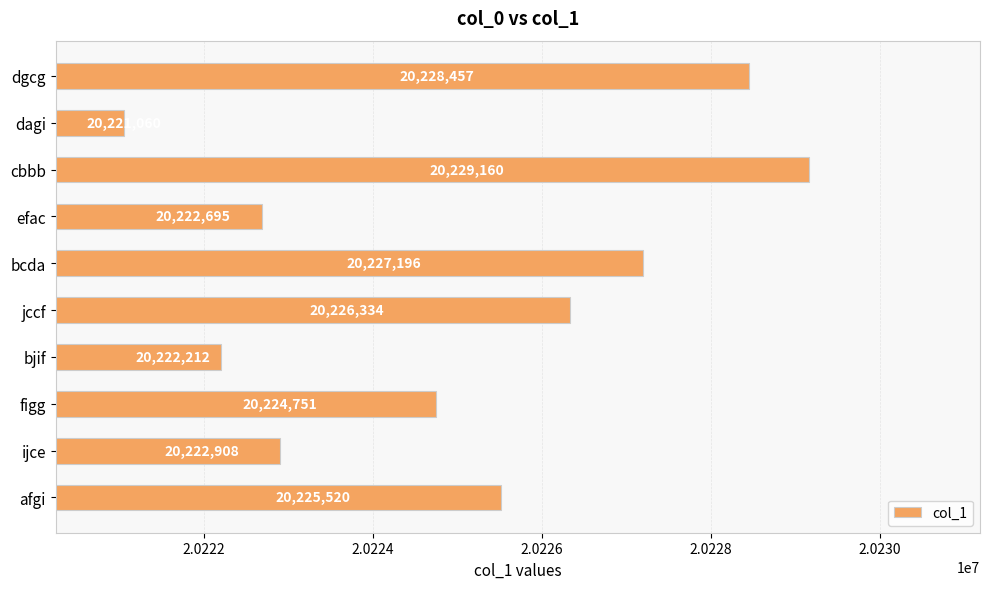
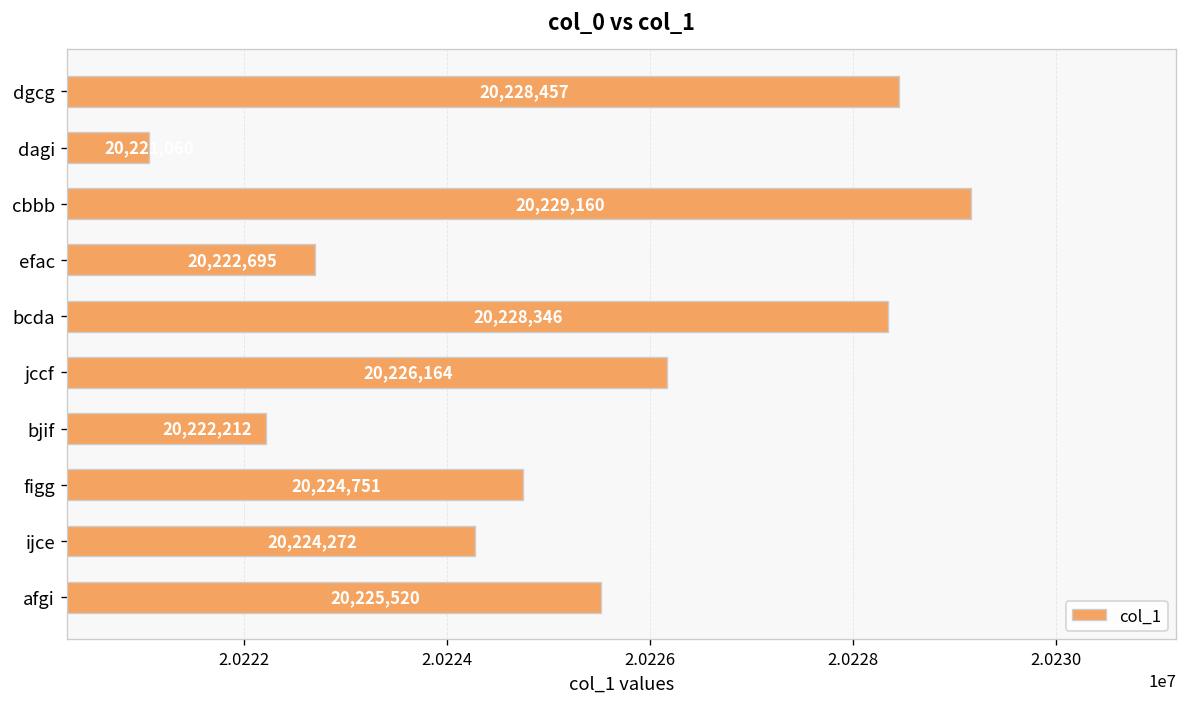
  {
    "dgcg": "20,228,457",
    "cbbb": "20,229,160",
    "efac": "20,222,695",
-   "bcda": "20,227,196",
-   "jccf": "20,226,334",
+   "bcda": "20,228,346",
+   "jccf": "20,226,164",
    "bjif": "20,222,212",
    "figg": "20,224,751",
-   "ijce": "20,222,908",
+   "ijce": "20,224,272",
    "afgi": "20,225,520"
  }
